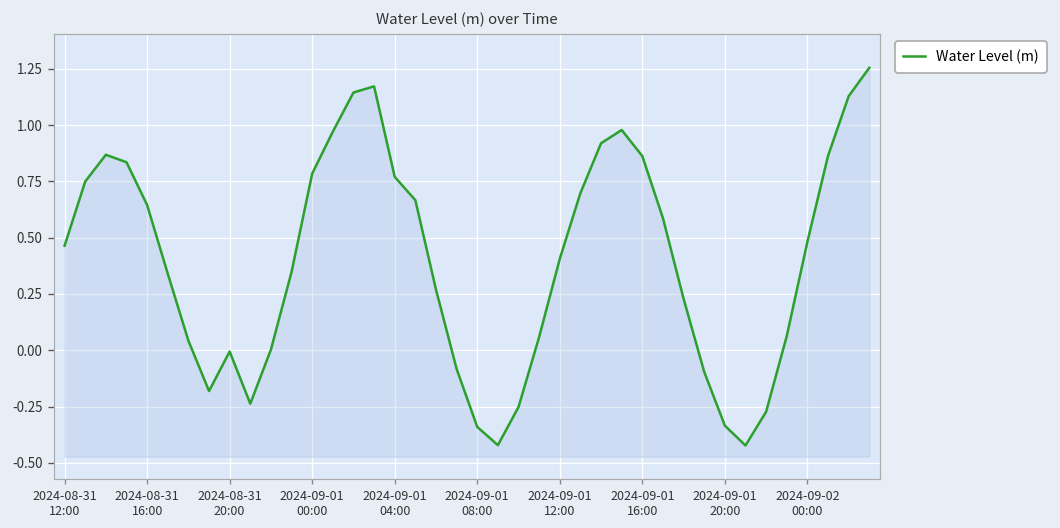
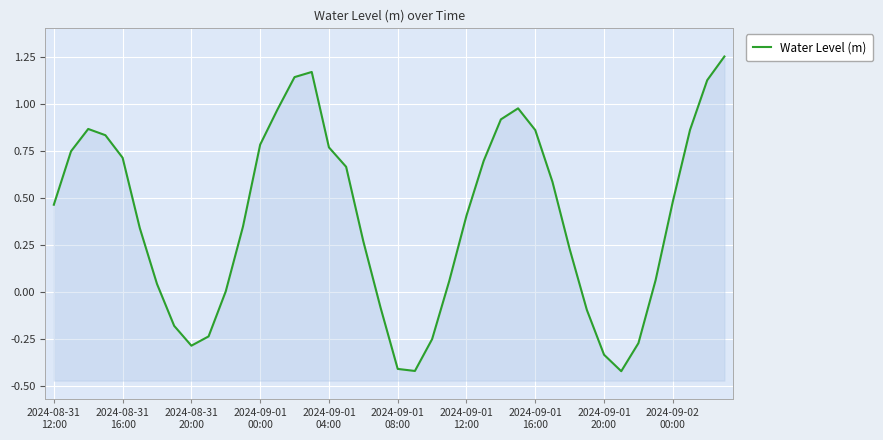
  {
    "2024-08-31 12:00": 0.46,
-   "2024-08-31 16:00": 0.64,
-   "2024-08-31 20:00": -0.01,
+   "2024-08-31 16:00": 0.71,
+   "2024-08-31 20:00": -0.29,
    "2024-09-01 00:00": 0.78,
    "2024-09-01 04:00": 0.77,
-   "2024-09-01 08:00": -0.34,
+   "2024-09-01 08:00": -0.41,
    "2024-09-01 12:00": 0.41,
    "2024-09-01 16:00": 0.86,
    "2024-09-01 20:00": -0.33,
    "2024-09-02 00:00": 0.48
  }
